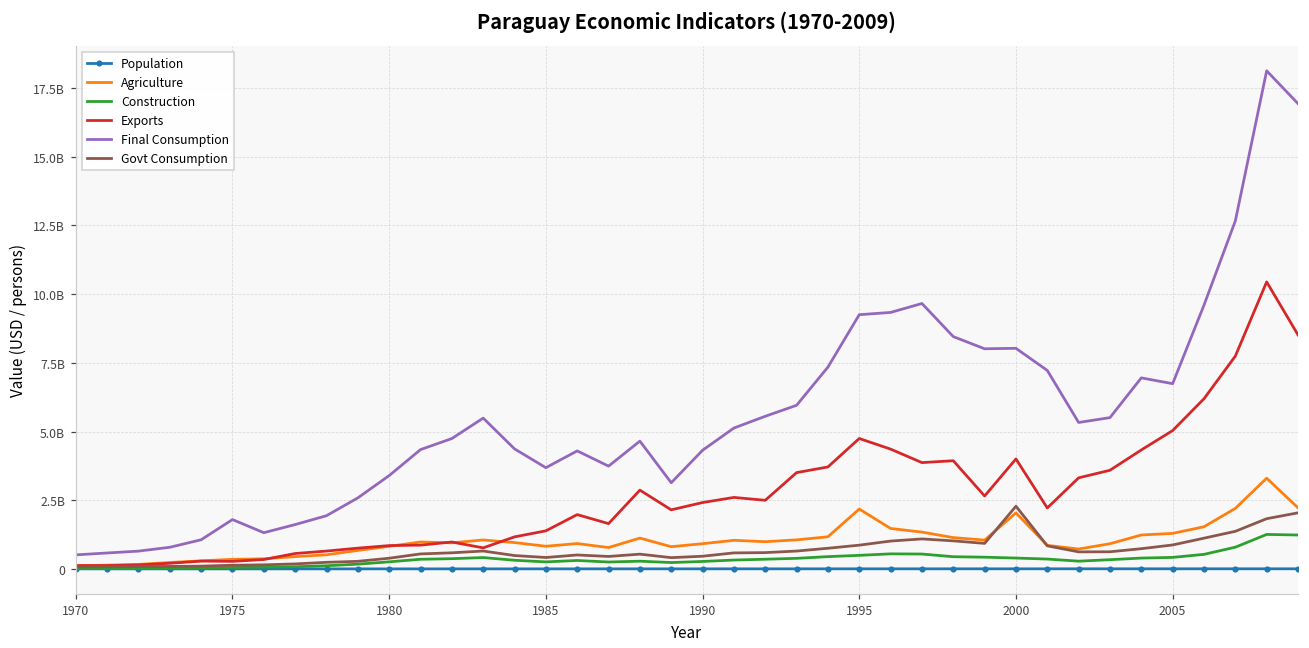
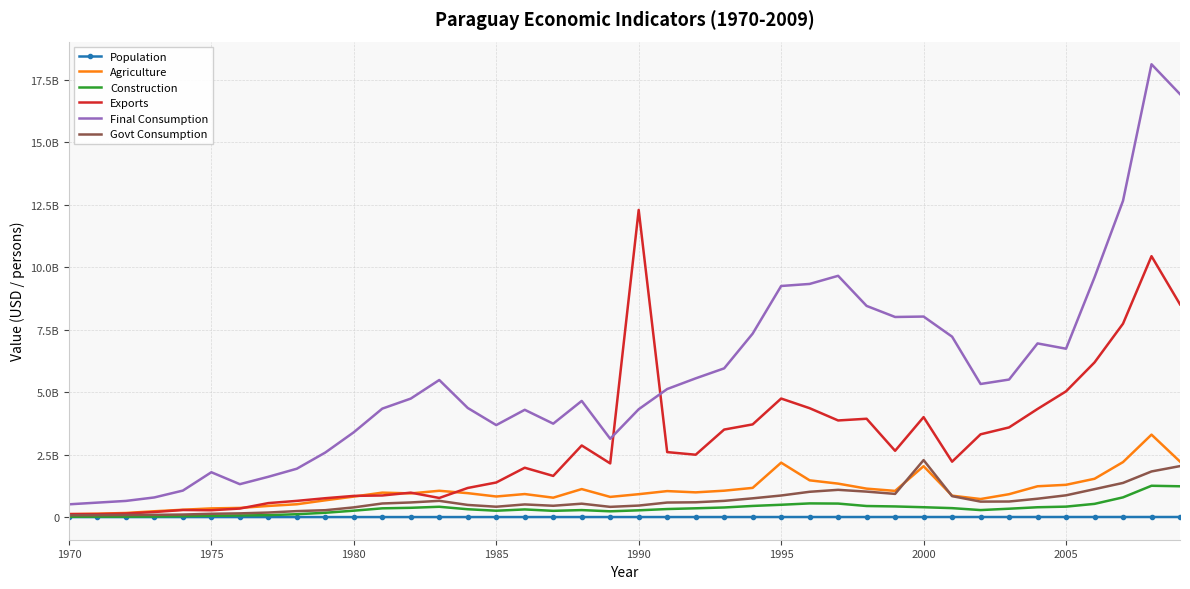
  {
    "Population": {
      "1980": 0,
      "1985": 0,
      "1990": 0,
      "1995": 0,
      "2000": 0,
      "2005": 0
    },
    "Agriculture": {
      "1985": 800000000,
      "1990": 900000000,
      "1995": 2200000000,
      "2000": 2000000000,
      "2005": 1300000000
    },
    "Construction": {
      "1980": 300000000,
      "1985": 300000000,
      "1990": 300000000,
      "1995": 500000000,
      "2000": 400000000,
      "2005": 400000000
    },
    "Exports": {
      "1985": 1400000000,
-     "1990": 2400000000,
+     "1990": 12300000000,
      "1995": 4700000000,
      "2000": 4000000000,
      "2005": 5000000000
    },
    "Final Consumption": {
      "1970": 500000000,
      "1975": 1800000000,
      "1980": 3400000000,
      "1985": 3700000000,
      "1990": 4300000000,
      "1995": 9300000000,
      "2000": 8000000000,
      "2005": 6700000000
    },
    "Govt Consumption": {
      "1980": 400000000,
      "1985": 400000000,
      "1990": 500000000,
      "1995": 900000000,
      "2000": 2300000000,
      "2005": 900000000
    }
  }
